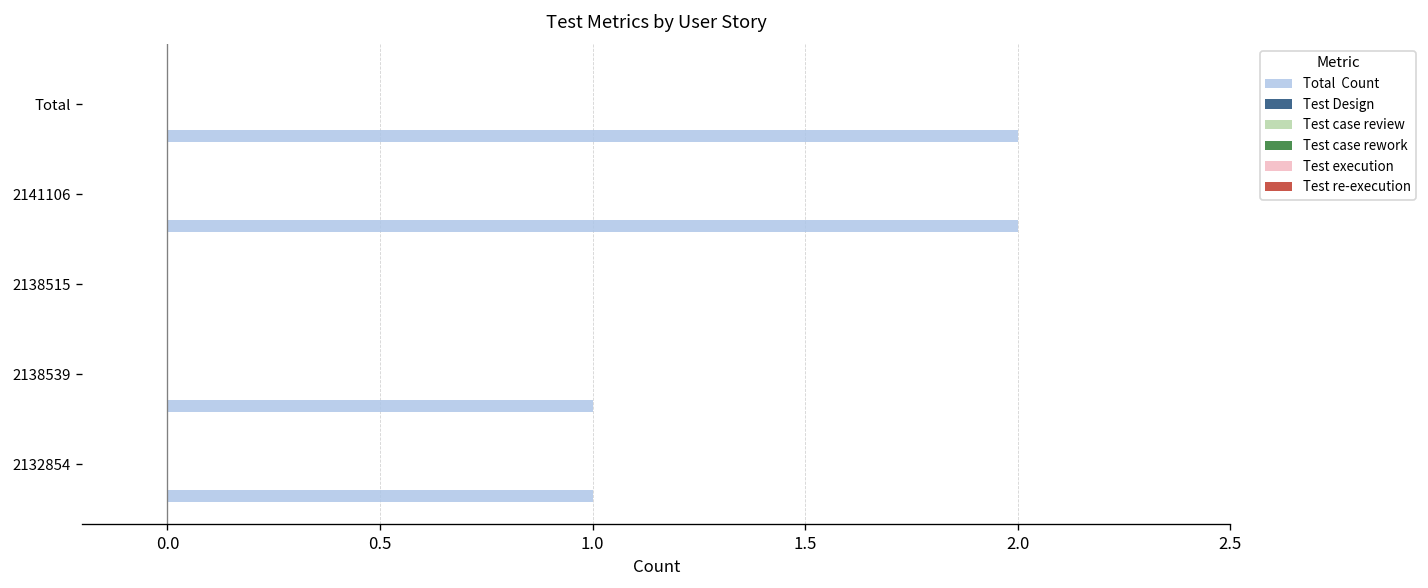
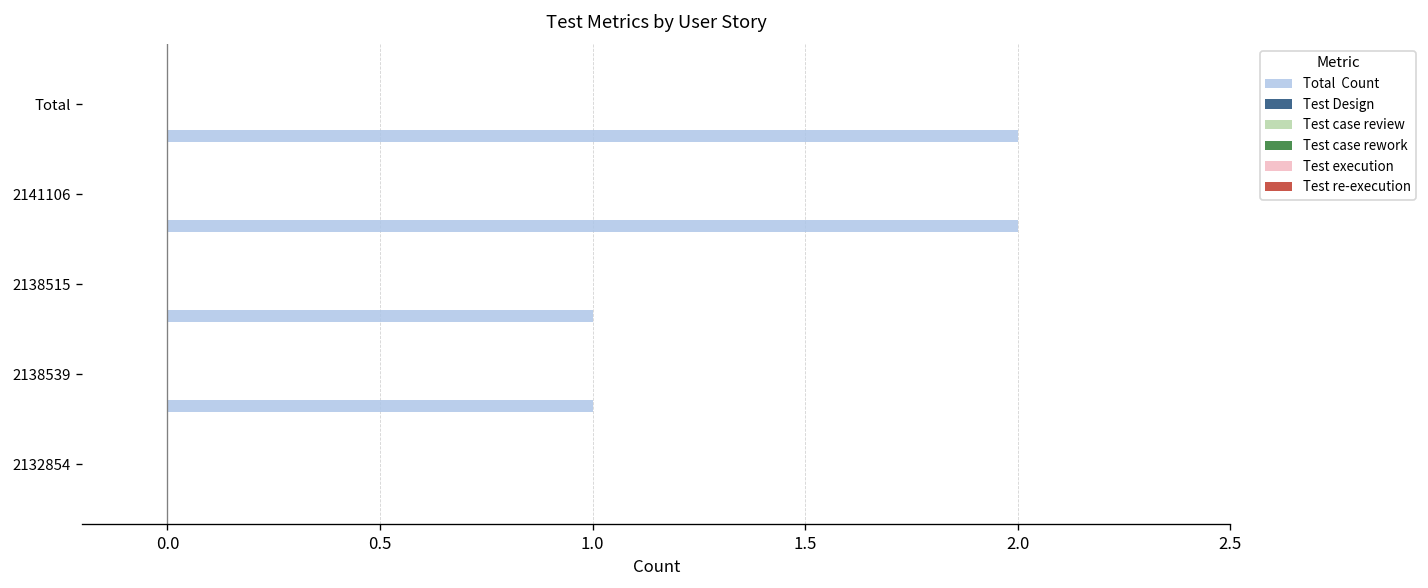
  {
    "Total Count": {
      "Total": 2,
      "2141106": 2,
-     "2138515": 0,
+     "2138515": 1,
      "2138539": 1,
-     "2132854": 1
+     "2132854": 0
    },
    "Test Design": {
      "Total": 0,
      "2141106": 0,
      "2138515": 0,
      "2138539": 0,
      "2132854": 0
    },
    "Test case review": {
      "Total": 0,
      "2141106": 0,
      "2138515": 0,
      "2138539": 0,
      "2132854": 0
    },
    "Test case rework": {
      "Total": 0,
      "2141106": 0,
      "2138515": 0,
      "2138539": 0,
      "2132854": 0
    },
    "Test execution": {
      "Total": 0,
      "2141106": 0,
      "2138515": 0,
      "2138539": 0,
      "2132854": 0
    },
    "Test re-execution": {
      "Total": 0,
      "2141106": 0,
      "2138515": 0,
      "2138539": 0,
      "2132854": 0
    }
  }
